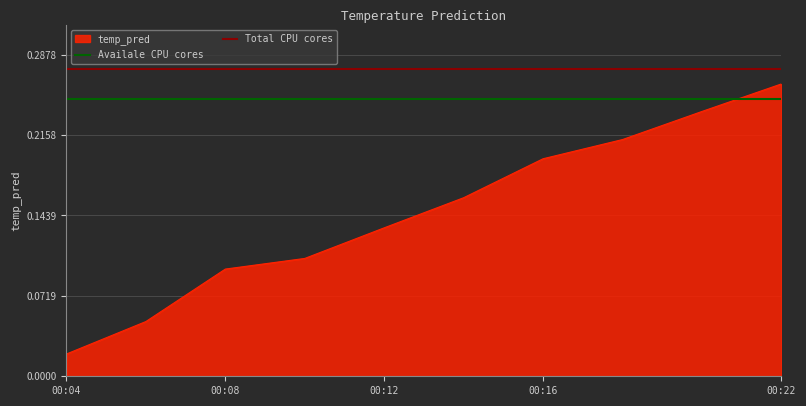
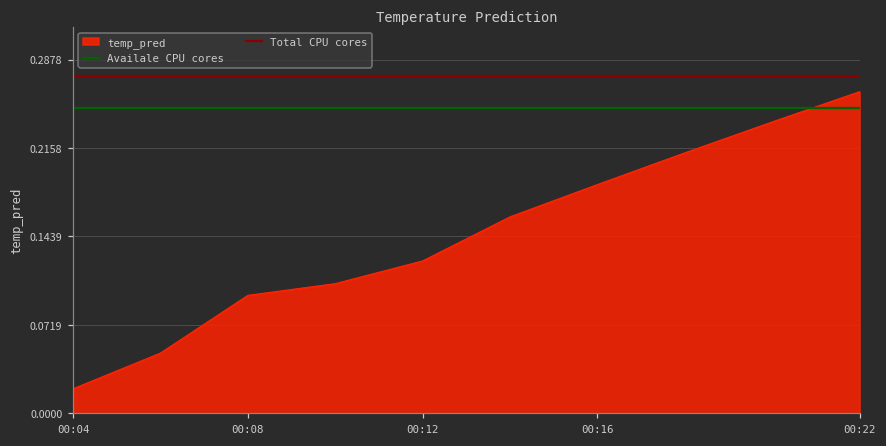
  {
    "00:04": 0.020,
    "00:08": 0.096,
-   "00:12": 0.133,
-   "00:16": 0.195,
+   "00:12": 0.124,
+   "00:16": 0.186,
    "00:22": 0.262
  }
